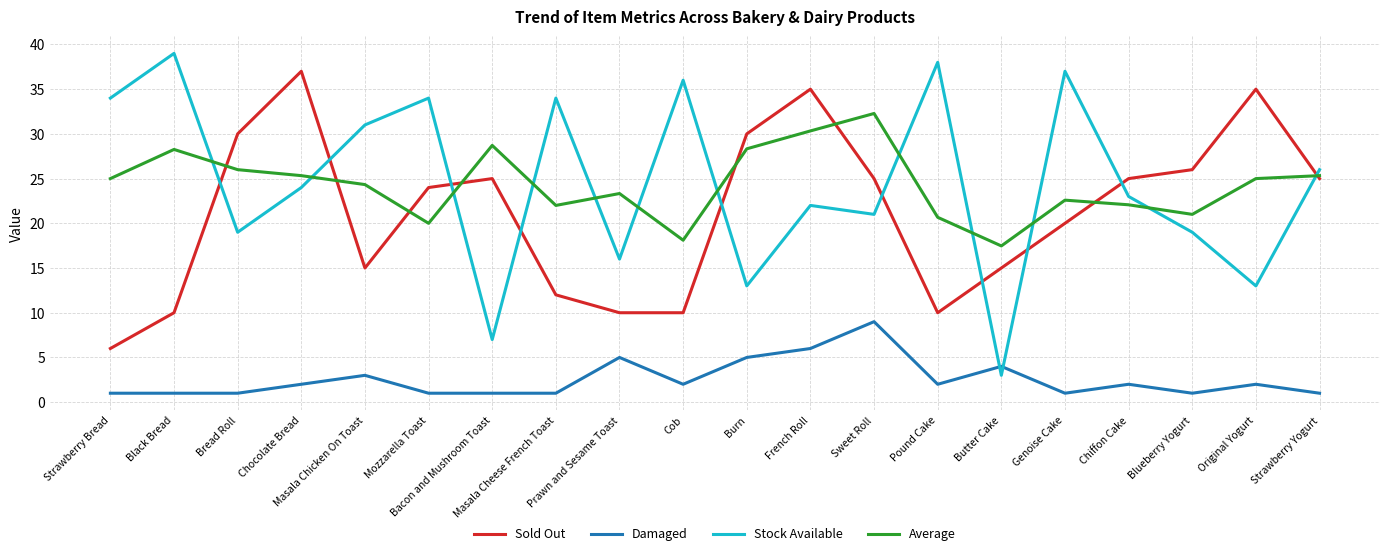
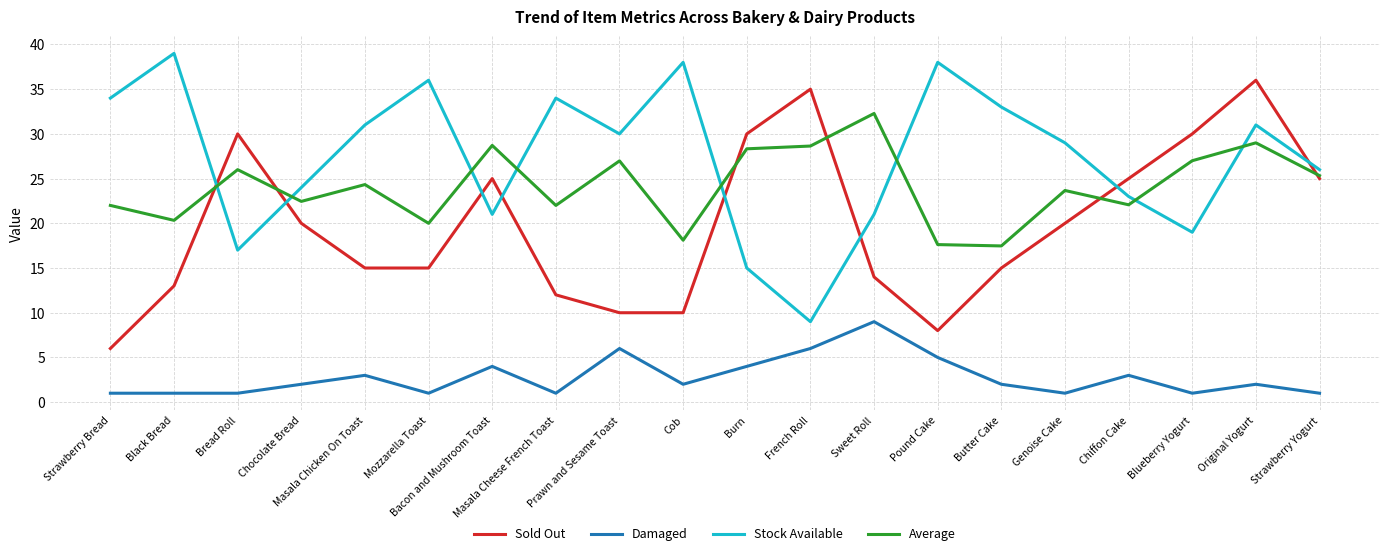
  {
    "Sold Out": {
      "Strawberry Bread": 6,
-     "Black Bread": 10,
+     "Black Bread": 13,
      "Bread Roll": 30,
-     "Chocolate Bread": 37,
+     "Chocolate Bread": 20,
      "Masala Chicken On Toast": 15,
-     "Mozzarella Toast": 24,
+     "Mozzarella Toast": 15,
      "Bacon and Mushroom Toast": 25,
      "Masala Cheese French Toast": 12,
      "Prawn and Sesame Toast": 10,
      "Cob": 10,
      "Burn": 30,
      "French Roll": 35,
-     "Sweet Roll": 25,
-     "Pound Cake": 10,
+     "Sweet Roll": 14,
+     "Pound Cake": 8,
      "Butter Cake": 15,
      "Genoise Cake": 20,
      "Chiffon Cake": 25,
-     "Blueberry Yogurt": 26,
-     "Original Yogurt": 35,
+     "Blueberry Yogurt": 30,
+     "Original Yogurt": 36,
      "Strawberry Yogurt": 25
    },
    "Damaged": {
      "Strawberry Bread": 1,
      "Black Bread": 1,
      "Bread Roll": 1,
      "Chocolate Bread": 2,
      "Masala Chicken On Toast": 3,
      "Mozzarella Toast": 1,
-     "Bacon and Mushroom Toast": 1,
+     "Bacon and Mushroom Toast": 4,
      "Masala Cheese French Toast": 1,
-     "Prawn and Sesame Toast": 5,
+     "Prawn and Sesame Toast": 6,
      "Cob": 2,
-     "Burn": 5,
+     "Burn": 4,
      "French Roll": 6,
      "Sweet Roll": 9,
-     "Pound Cake": 2,
-     "Butter Cake": 4,
+     "Pound Cake": 5,
+     "Butter Cake": 2,
      "Genoise Cake": 1,
-     "Chiffon Cake": 2,
+     "Chiffon Cake": 3,
      "Blueberry Yogurt": 1,
      "Original Yogurt": 2,
      "Strawberry Yogurt": 1
    },
    "Stock Available": {
      "Strawberry Bread": 34,
      "Black Bread": 39,
-     "Bread Roll": 19,
+     "Bread Roll": 17,
      "Chocolate Bread": 24,
      "Masala Chicken On Toast": 31,
-     "Mozzarella Toast": 34,
-     "Bacon and Mushroom Toast": 7,
+     "Mozzarella Toast": 36,
+     "Bacon and Mushroom Toast": 21,
      "Masala Cheese French Toast": 34,
-     "Prawn and Sesame Toast": 16,
-     "Cob": 36,
-     "Burn": 13,
-     "French Roll": 22,
+     "Prawn and Sesame Toast": 30,
+     "Cob": 38,
+     "Burn": 15,
+     "French Roll": 9,
      "Sweet Roll": 21,
      "Pound Cake": 38,
-     "Butter Cake": 3,
-     "Genoise Cake": 37,
+     "Butter Cake": 33,
+     "Genoise Cake": 29,
      "Chiffon Cake": 23,
      "Blueberry Yogurt": 19,
-     "Original Yogurt": 13,
+     "Original Yogurt": 31,
      "Strawberry Yogurt": 26
    },
    "Average": {
-     "Strawberry Bread": 25,
-     "Black Bread": 28,
+     "Strawberry Bread": 22,
+     "Black Bread": 20,
      "Bread Roll": 26,
-     "Chocolate Bread": 25,
+     "Chocolate Bread": 22,
      "Masala Chicken On Toast": 24,
      "Mozzarella Toast": 20,
      "Bacon and Mushroom Toast": 29,
      "Masala Cheese French Toast": 22,
-     "Prawn and Sesame Toast": 23,
+     "Prawn and Sesame Toast": 27,
      "Cob": 18,
      "Burn": 28,
-     "French Roll": 30,
+     "French Roll": 29,
      "Sweet Roll": 32,
-     "Pound Cake": 21,
+     "Pound Cake": 18,
      "Butter Cake": 17,
-     "Genoise Cake": 23,
+     "Genoise Cake": 24,
      "Chiffon Cake": 22,
-     "Blueberry Yogurt": 21,
-     "Original Yogurt": 25,
+     "Blueberry Yogurt": 27,
+     "Original Yogurt": 29,
      "Strawberry Yogurt": 25
    }
  }
